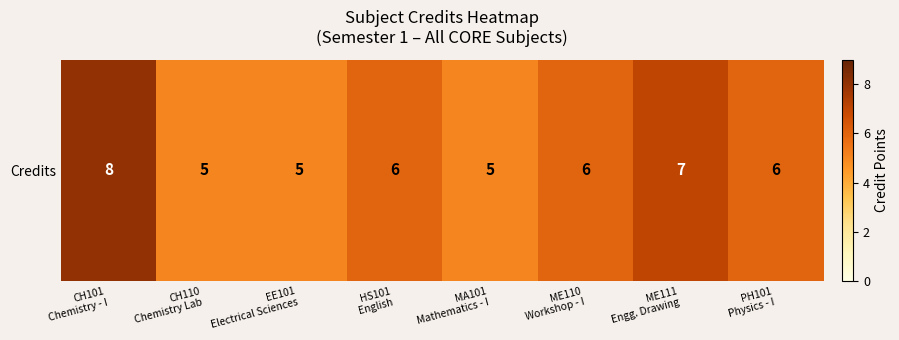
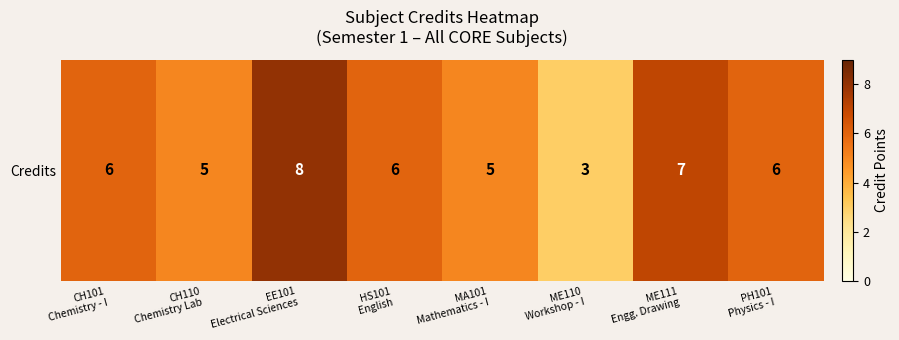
  {
    "Credits": {
-     "CH101 Chemistry - I": 8,
+     "CH101 Chemistry - I": 6,
      "CH110 Chemistry Lab": 5,
-     "EE101 Electrical Sciences": 5,
+     "EE101 Electrical Sciences": 8,
      "HS101 English": 6,
      "MA101 Mathematics - I": 5,
-     "ME110 Workshop - I": 6,
+     "ME110 Workshop - I": 3,
      "ME111 Engg. Drawing": 7,
      "PH101 Physics - I": 6
    }
  }
